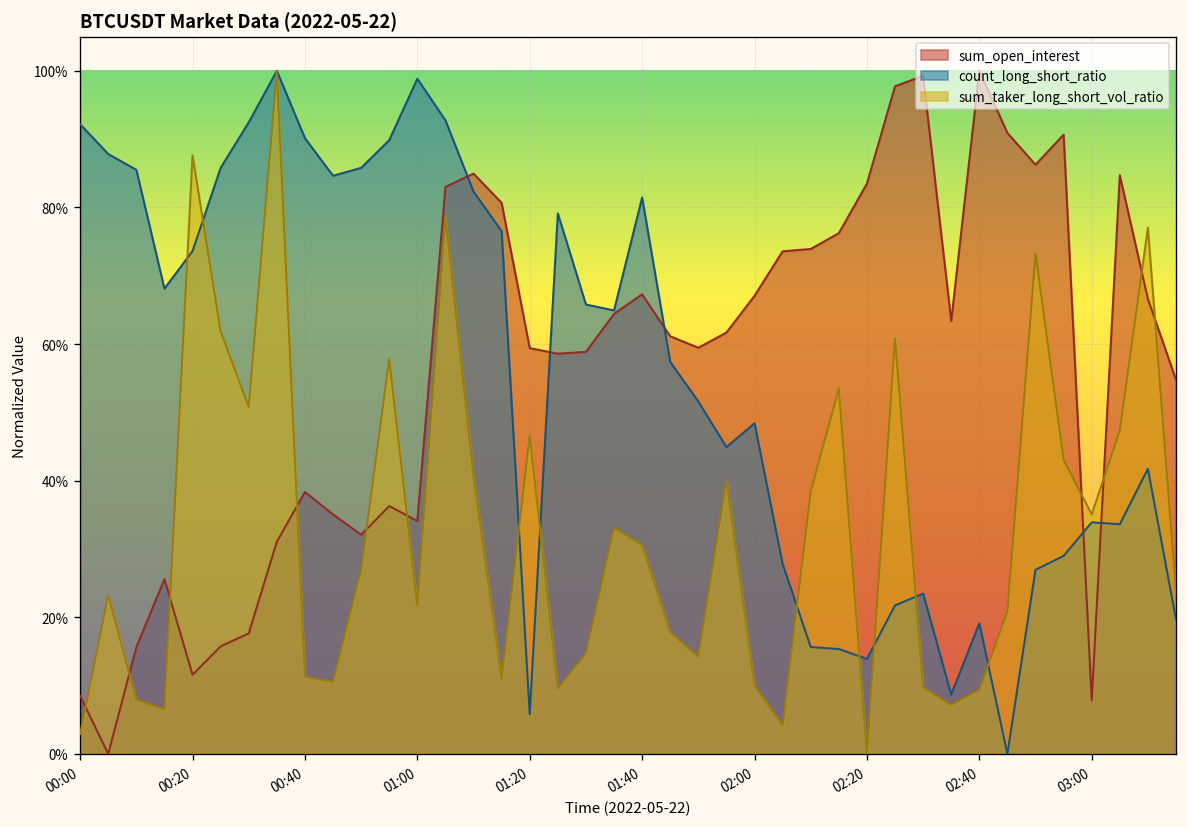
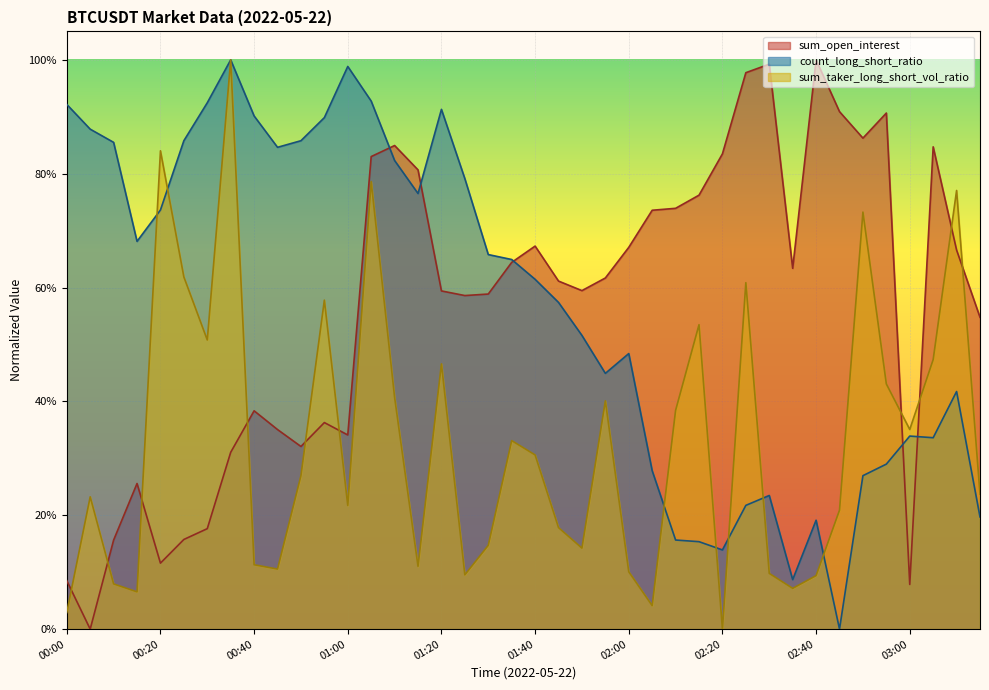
  {
    "sum_open_interest": {
      "00:00": "9%",
      "00:20": "12%",
      "00:40": "38%",
      "01:00": "34%",
      "01:20": "59%",
      "01:40": "67%",
      "02:00": "67%",
      "02:20": "83%",
      "03:00": "8%"
    },
    "count_long_short_ratio": {
      "00:00": "92%",
      "00:20": "74%",
      "00:40": "90%",
      "01:00": "99%",
-     "01:20": "6%",
-     "01:40": "81%",
+     "01:20": "91%",
+     "01:40": "61%",
      "02:00": "48%",
      "02:20": "14%",
      "02:40": "19%",
      "03:00": "34%"
    },
    "sum_taker_long_short_vol_ratio": {
      "00:00": "3%",
-     "00:20": "88%",
+     "00:20": "84%",
      "00:40": "11%",
      "01:00": "22%",
      "01:20": "47%",
      "01:40": "31%",
      "02:00": "10%",
      "02:20": "0%",
      "02:40": "9%",
      "03:00": "35%"
    }
  }
